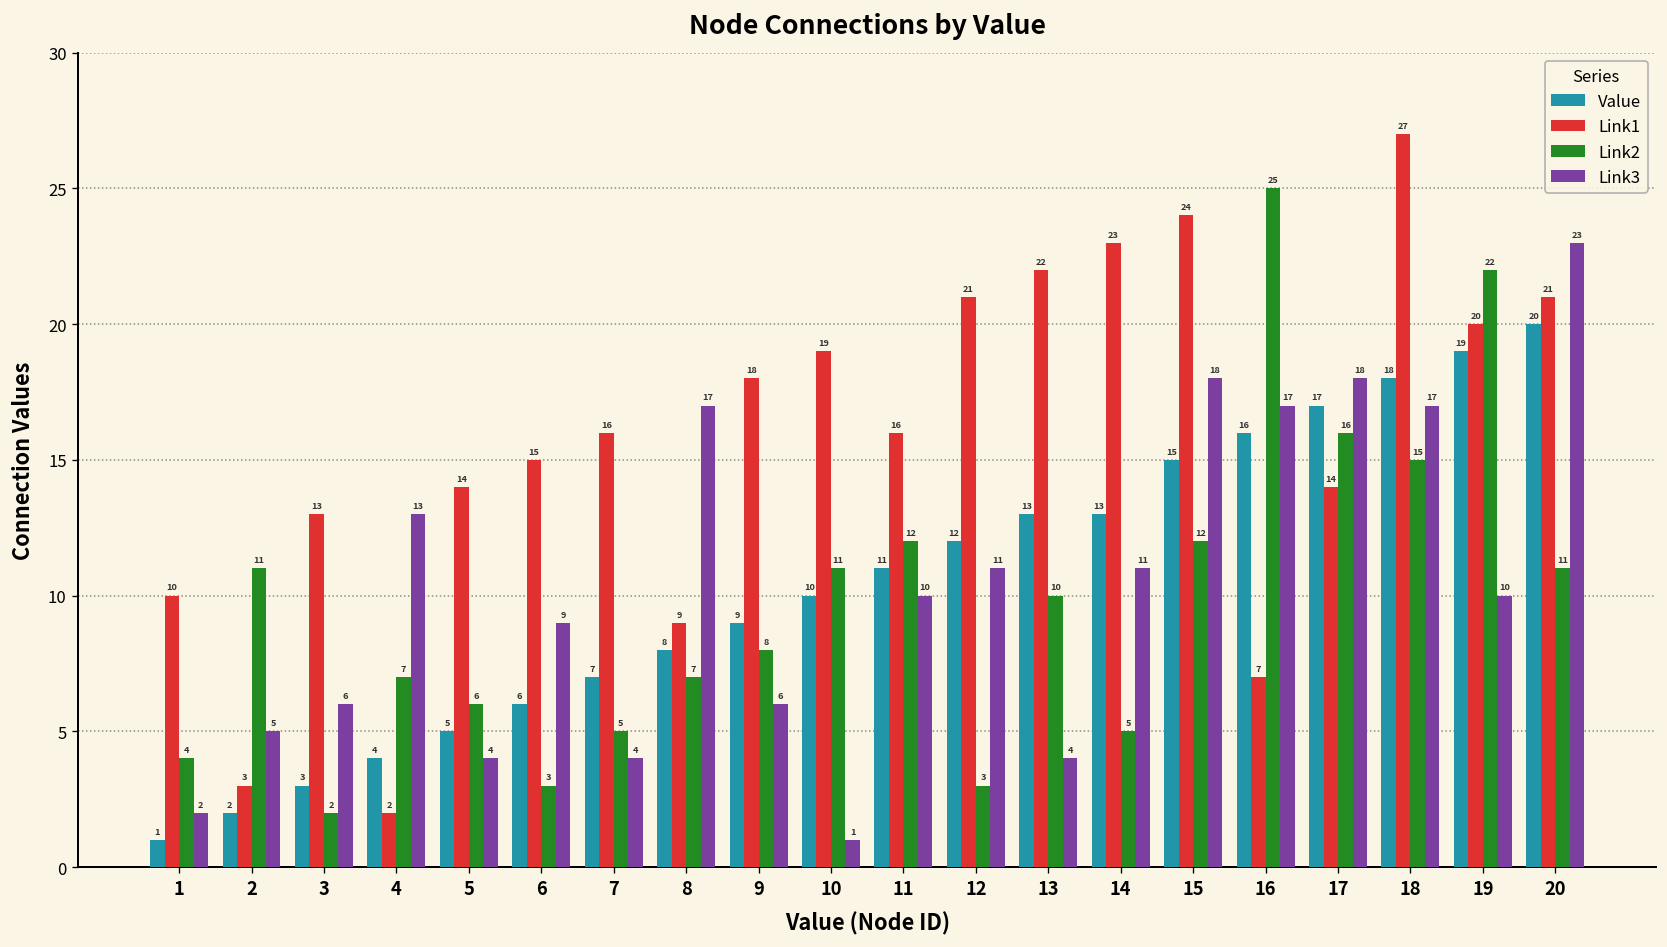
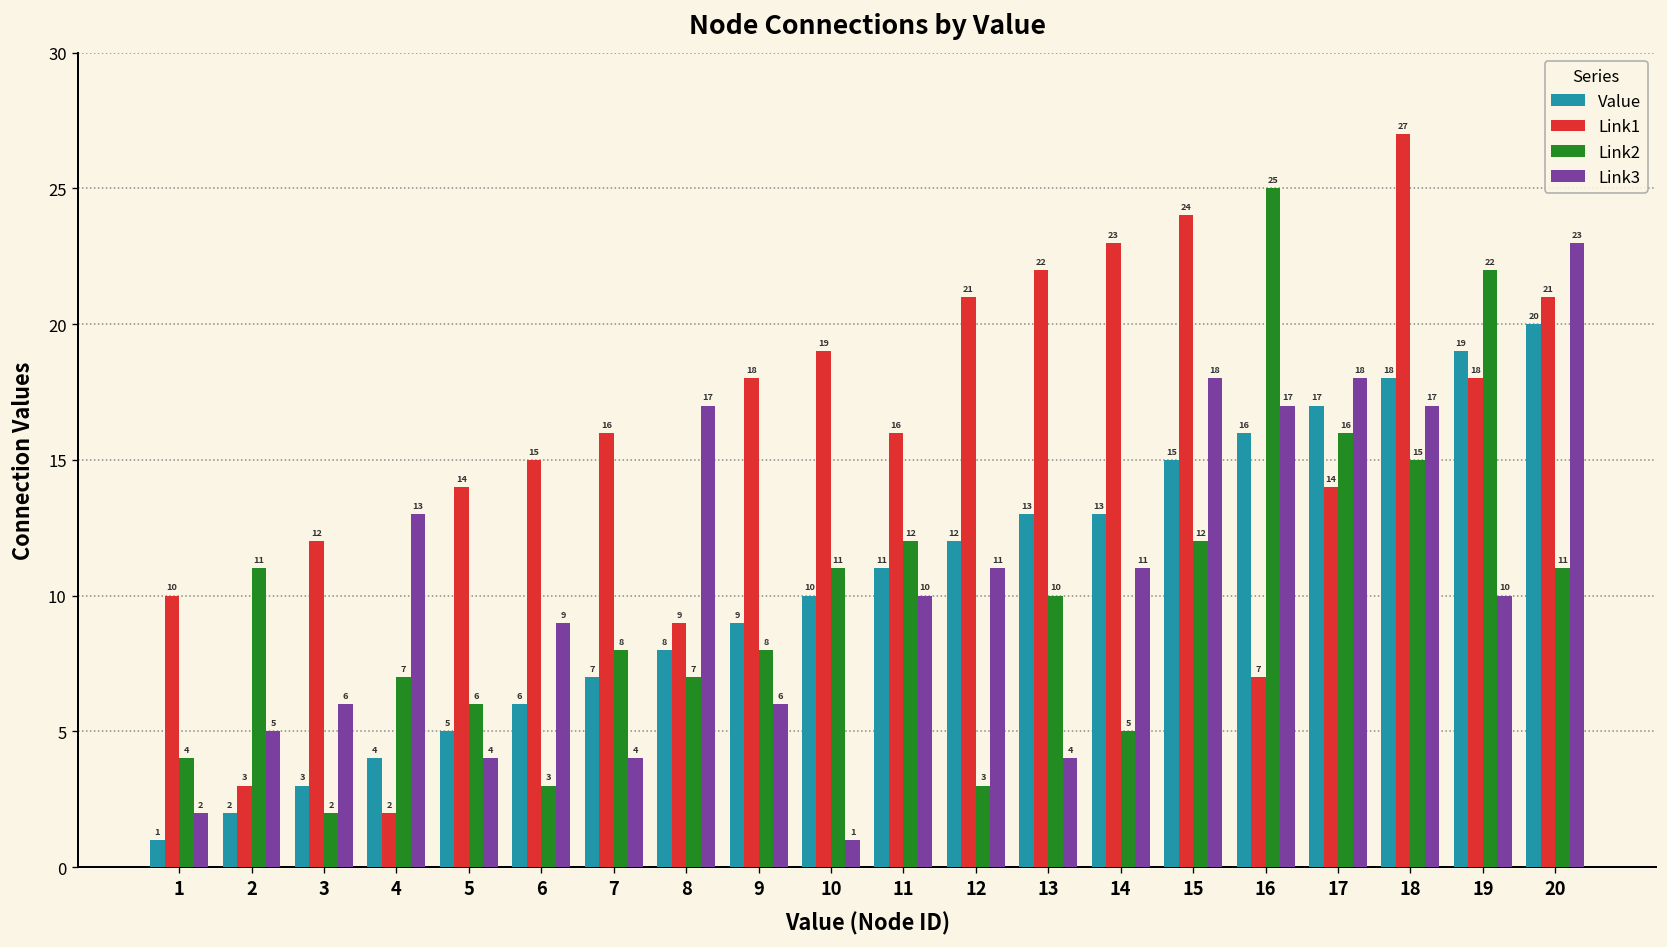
  {
    "Value": {
      "1": 1,
      "2": 2,
      "3": 3,
      "4": 4,
      "5": 5,
      "6": 6,
      "7": 7,
      "8": 8,
      "9": 9,
      "10": 10,
      "11": 11,
      "12": 12,
      "13": 13,
      "14": 13,
      "15": 15,
      "16": 16,
      "17": 17,
      "18": 18,
      "19": 19,
      "20": 20
    },
    "Link1": {
      "1": 10,
      "2": 3,
-     "3": 13,
+     "3": 12,
      "4": 2,
      "5": 14,
      "6": 15,
      "7": 16,
      "8": 9,
      "9": 18,
      "10": 19,
      "11": 16,
      "12": 21,
      "13": 22,
      "14": 23,
      "15": 24,
      "16": 7,
      "17": 14,
      "18": 27,
-     "19": 20,
+     "19": 18,
      "20": 21
    },
    "Link2": {
      "1": 4,
      "2": 11,
      "3": 2,
      "4": 7,
      "5": 6,
      "6": 3,
-     "7": 5,
+     "7": 8,
      "8": 7,
      "9": 8,
      "10": 11,
      "11": 12,
      "12": 3,
      "13": 10,
      "14": 5,
      "15": 12,
      "16": 25,
      "17": 16,
      "18": 15,
      "19": 22,
      "20": 11
    },
    "Link3": {
      "1": 2,
      "2": 5,
      "3": 6,
      "4": 13,
      "5": 4,
      "6": 9,
      "7": 4,
      "8": 17,
      "9": 6,
      "10": 1,
      "11": 10,
      "12": 11,
      "13": 4,
      "14": 11,
      "15": 18,
      "16": 17,
      "17": 18,
      "18": 17,
      "19": 10,
      "20": 23
    }
  }
